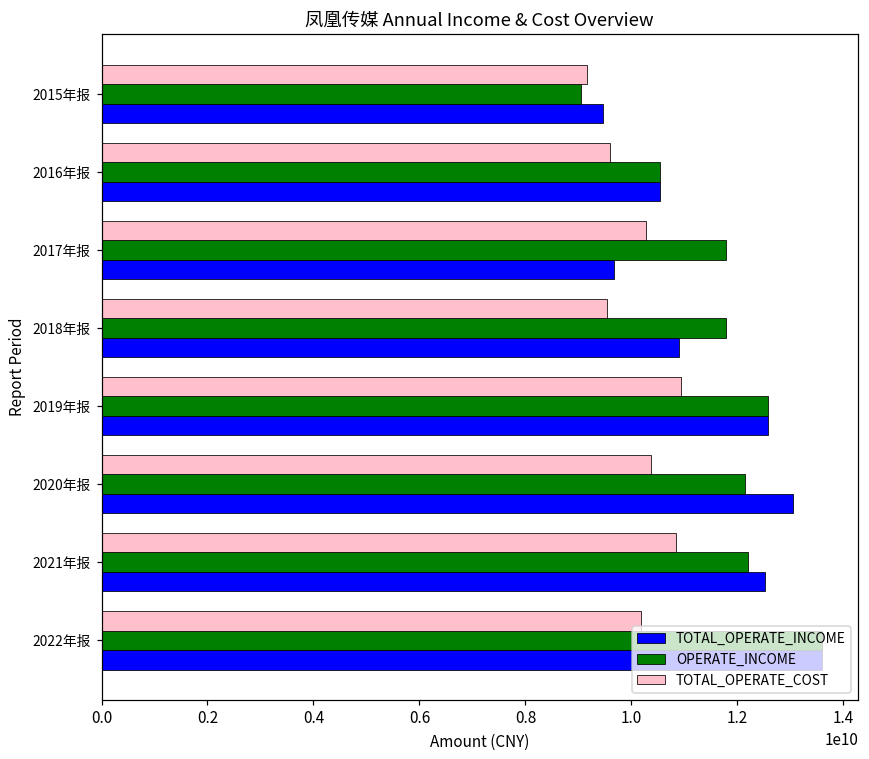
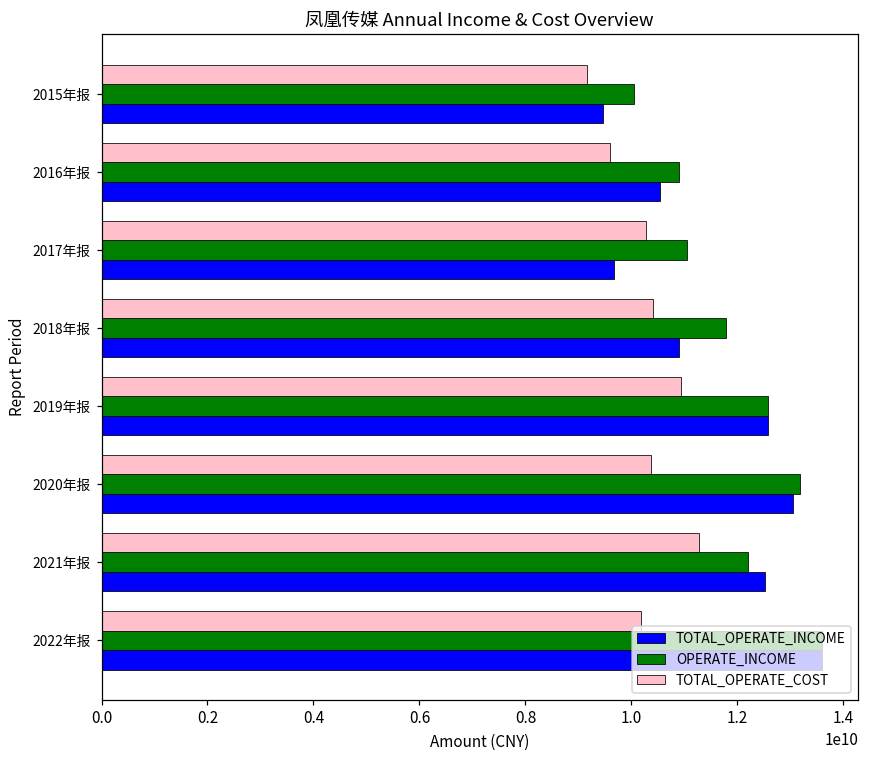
  {
    "TOTAL_OPERATE_INCOME": {
      "2015年报": 9500000000,
      "2016年报": 10500000000,
      "2017年报": 9700000000,
      "2018年报": 10900000000,
      "2019年报": 12600000000,
      "2020年报": 13000000000,
      "2021年报": 12500000000
    },
    "OPERATE_INCOME": {
-     "2015年报": 9100000000,
-     "2016年报": 10500000000,
-     "2017年报": 11800000000,
+     "2015年报": 10000000000,
+     "2016年报": 10900000000,
+     "2017年报": 11100000000,
      "2018年报": 11800000000,
      "2019年报": 12600000000,
-     "2020年报": 12100000000,
+     "2020年报": 13200000000,
      "2021年报": 12200000000
    },
    "TOTAL_OPERATE_COST": {
      "2015年报": 9200000000,
      "2016年报": 9600000000,
      "2017年报": 10300000000,
-     "2018年报": 9500000000,
+     "2018年报": 10400000000,
      "2019年报": 10900000000,
      "2020年报": 10400000000,
-     "2021年报": 10900000000,
+     "2021年报": 11300000000,
      "2022年报": 10200000000
    }
  }
